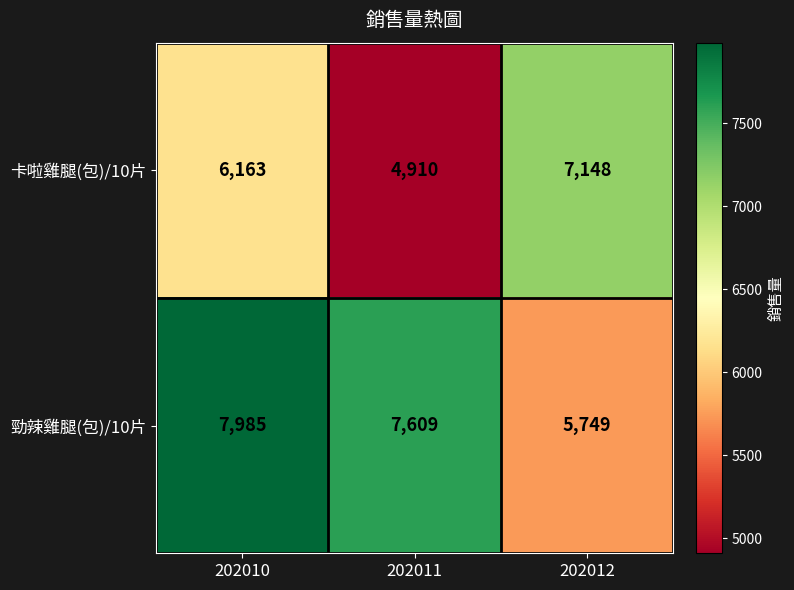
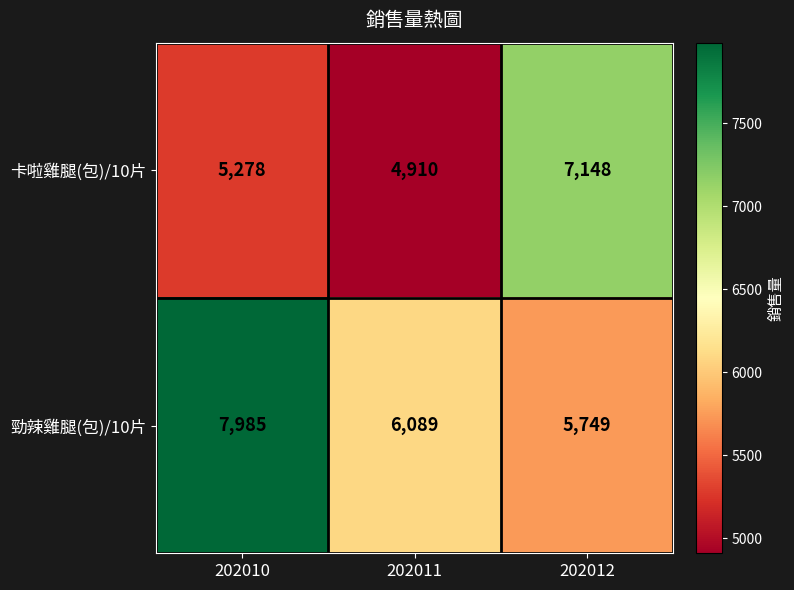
  {
    "卡啦雞腿(包)/10片": {
-     "202010": "6,163",
+     "202010": "5,278",
      "202011": "4,910",
      "202012": "7,148"
    },
    "勁辣雞腿(包)/10片": {
      "202010": "7,985",
-     "202011": "7,609",
+     "202011": "6,089",
      "202012": "5,749"
    }
  }
